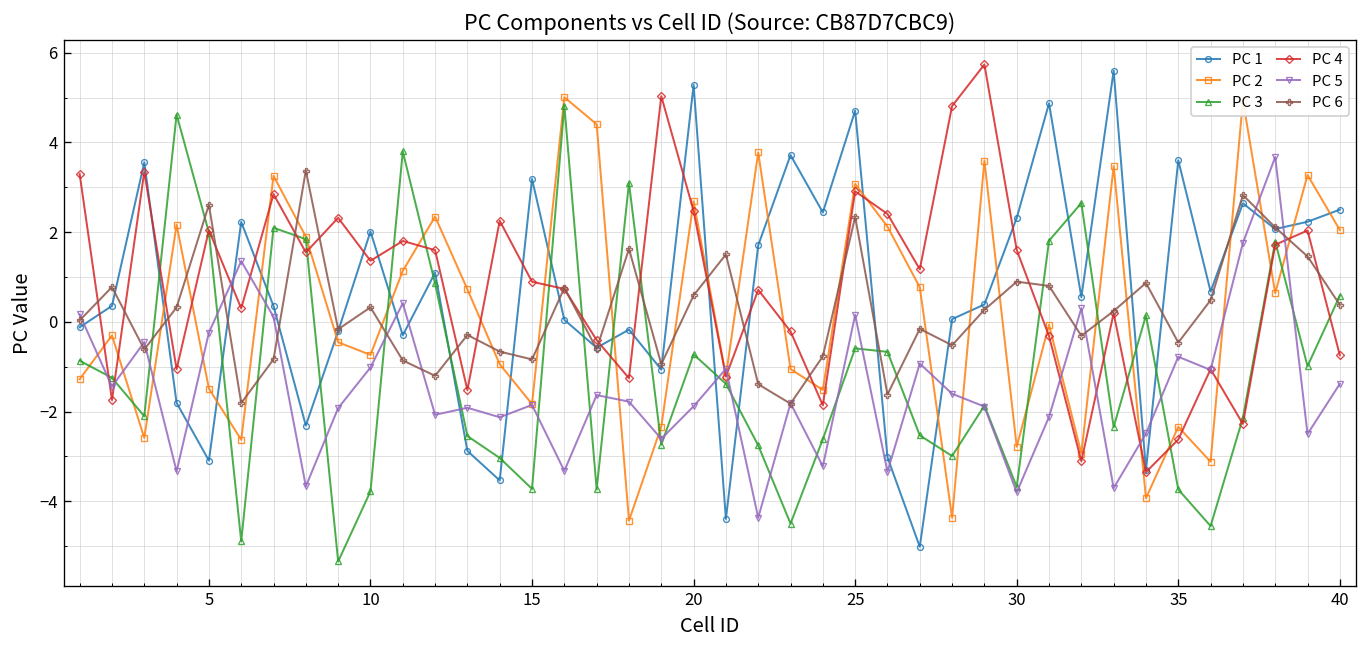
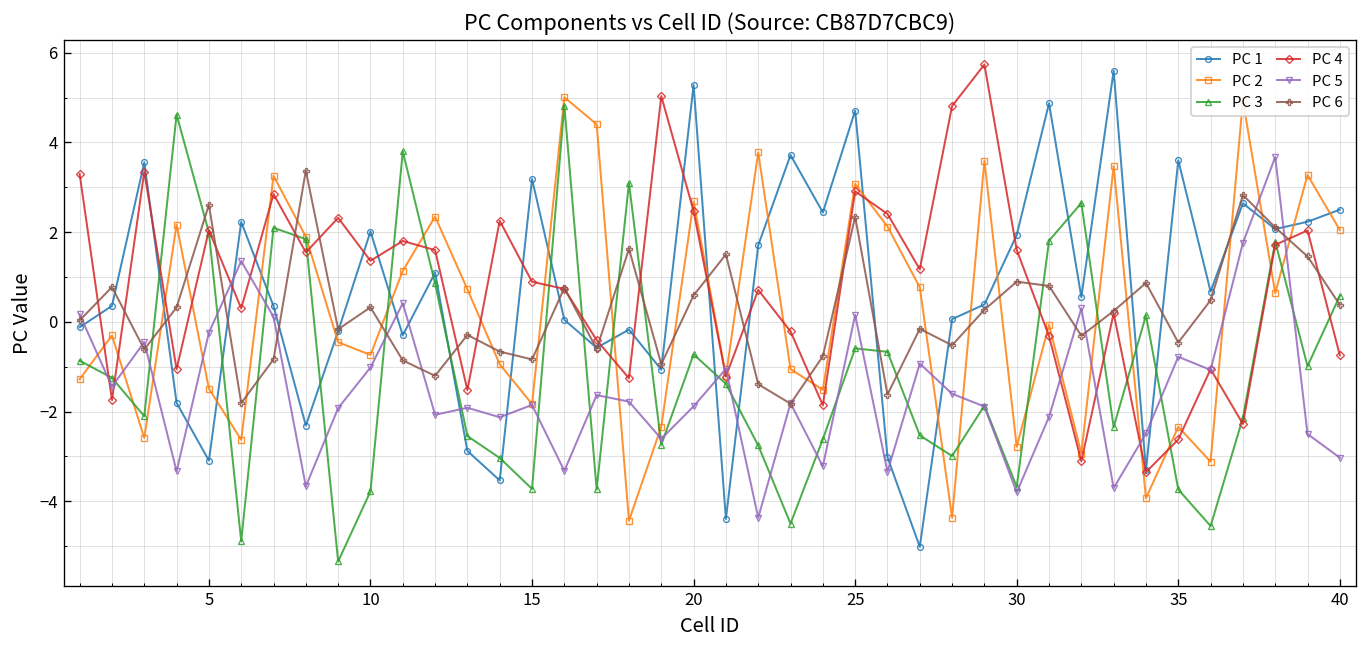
  {
    "PC 1": {
      "5": -3.1,
      "10": 2.0,
      "15": 3.2,
      "20": 5.3,
      "25": 4.7,
-     "30": 2.3,
+     "30": 1.9,
      "35": 3.6,
      "40": 2.5
    },
    "PC 2": {
      "5": -1.5,
      "10": -0.7,
      "20": 2.7,
      "25": 3.1,
      "30": -2.8,
      "35": -2.3,
      "40": 2.0
    },
    "PC 3": {
      "10": -3.8,
      "15": -3.7,
      "20": -0.7,
      "25": -0.6,
      "30": -3.7,
      "35": -3.7,
      "40": 0.6
    },
    "PC 4": {
      "10": 1.4,
      "15": 0.9,
      "20": 2.5,
      "25": 2.9,
      "30": 1.6,
      "35": -2.6,
      "40": -0.7
    },
    "PC 5": {
      "5": -0.2,
      "10": -1.0,
      "20": -1.9,
      "25": 0.2,
      "30": -3.8,
      "35": -0.8,
-     "40": -1.4
+     "40": -3.0
    },
    "PC 6": {
      "5": 2.6,
      "10": 0.3,
      "15": -0.8,
      "20": 0.6,
      "25": 2.3,
      "30": 0.9,
      "35": -0.5,
      "40": 0.4
    }
  }
